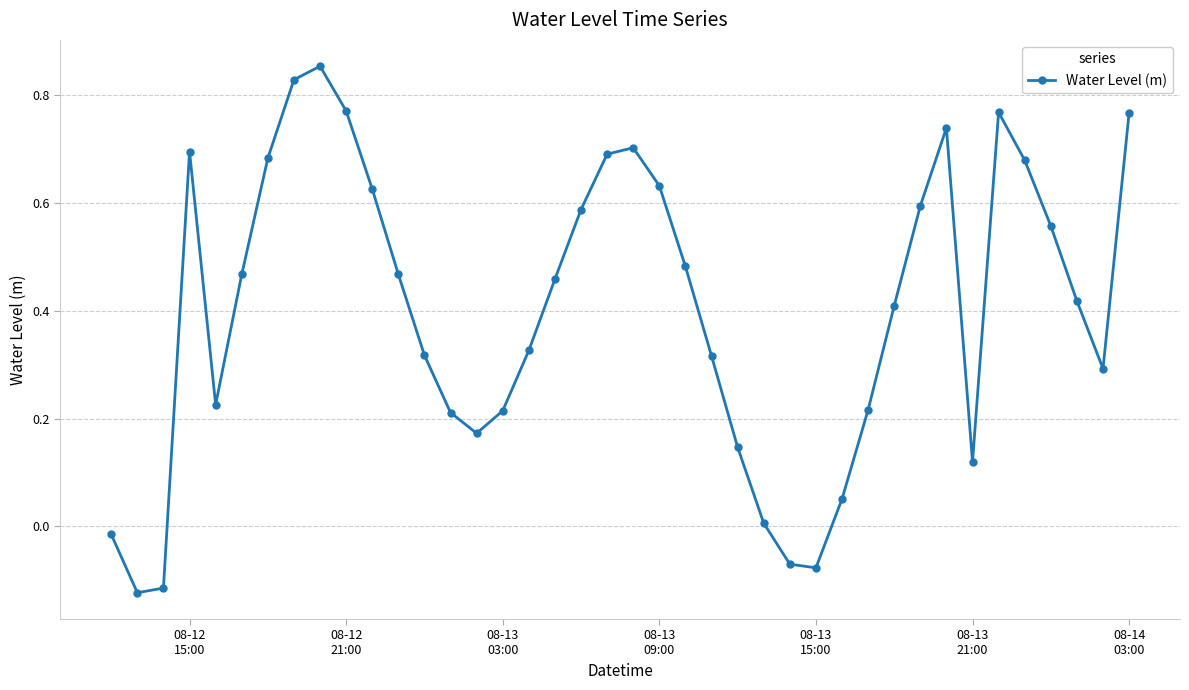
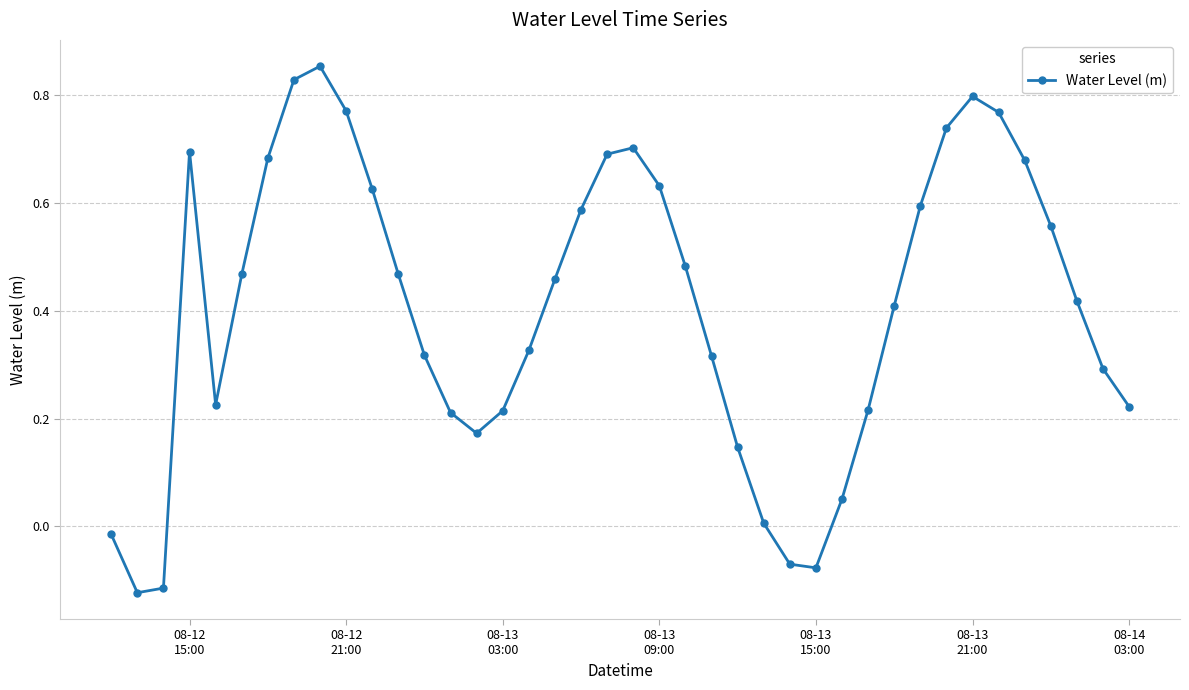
  {
    "08-12 15:00": 0.69,
    "08-12 21:00": 0.77,
    "08-13 03:00": 0.21,
    "08-13 09:00": 0.63,
    "08-13 15:00": -0.08,
-   "08-13 21:00": 0.12,
-   "08-14 03:00": 0.77
+   "08-13 21:00": 0.80,
+   "08-14 03:00": 0.22
  }
